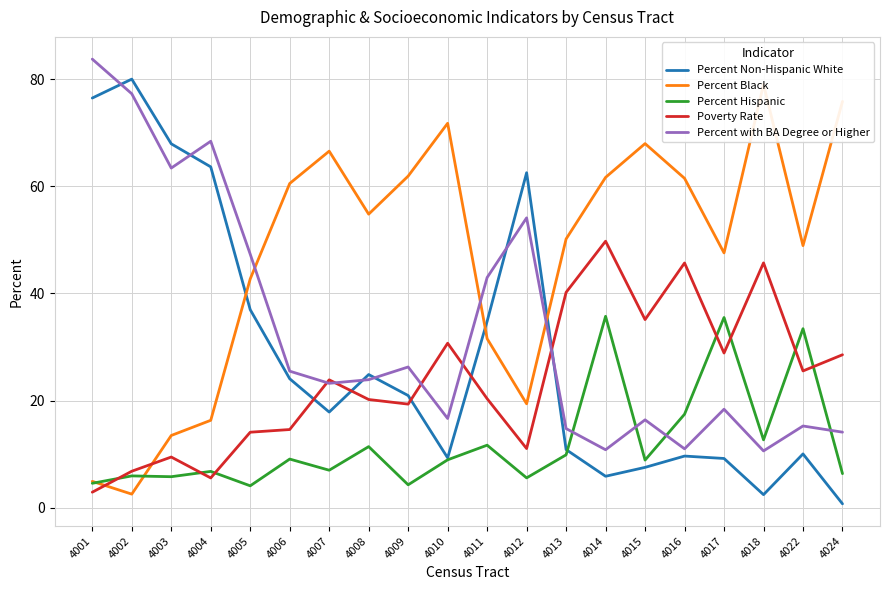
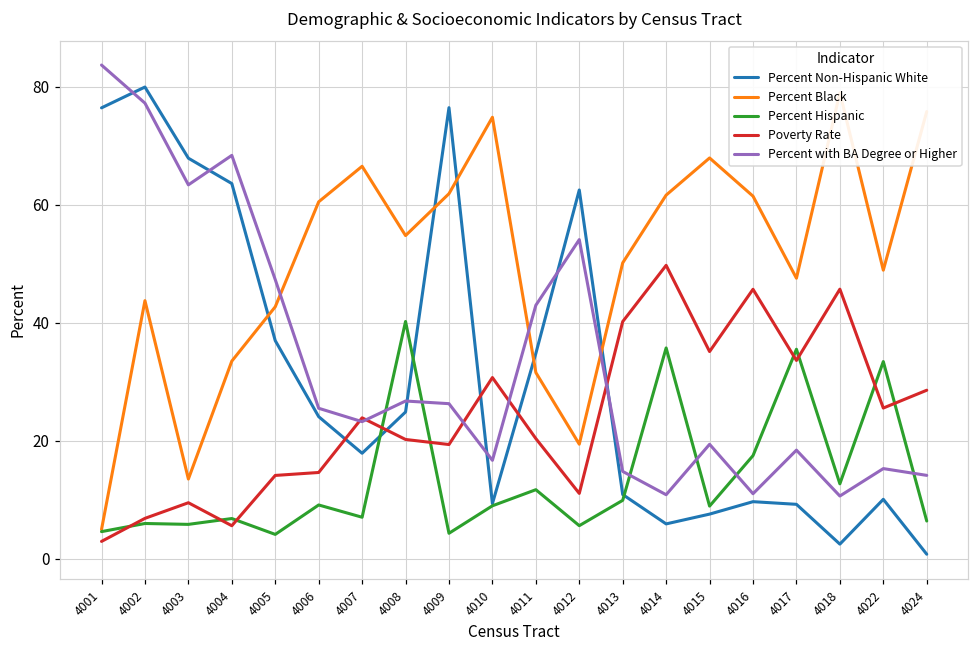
  {
    "Percent Non-Hispanic White": {
      "4001": 76,
      "4002": 80,
      "4003": 68,
      "4004": 64,
      "4005": 37,
      "4006": 24,
      "4007": 18,
      "4008": 25,
-     "4009": 21,
+     "4009": 76,
      "4011": 35,
      "4012": 63,
      "4013": 11,
      "4014": 6,
      "4015": 8,
      "4016": 10,
      "4017": 9,
      "4018": 2,
      "4022": 10,
      "4024": 1
    },
    "Percent Black": {
-     "4002": 3,
+     "4002": 44,
      "4003": 14,
-     "4004": 16,
+     "4004": 34,
      "4005": 43,
      "4006": 61,
      "4007": 67,
      "4008": 55,
      "4009": 62,
-     "4010": 72,
+     "4010": 75,
      "4011": 32,
      "4012": 19,
      "4013": 50,
      "4014": 62,
      "4015": 68,
      "4016": 61,
      "4017": 48,
      "4022": 49
    },
    "Percent Hispanic": {
      "4002": 6,
      "4003": 6,
      "4004": 7,
      "4005": 4,
      "4006": 9,
      "4007": 7,
-     "4008": 11,
+     "4008": 40,
      "4009": 4,
      "4011": 12,
      "4012": 6,
      "4013": 10,
      "4014": 36,
      "4015": 9,
      "4016": 17,
      "4017": 36,
      "4018": 13,
      "4022": 33,
      "4024": 6
    },
    "Poverty Rate": {
      "4001": 3,
      "4002": 7,
      "4003": 9,
      "4004": 6,
      "4005": 14,
      "4006": 15,
      "4007": 24,
      "4008": 20,
      "4009": 19,
      "4010": 31,
      "4011": 20,
      "4012": 11,
      "4013": 40,
      "4014": 50,
      "4015": 35,
      "4016": 46,
-     "4017": 29,
+     "4017": 34,
      "4018": 46,
      "4022": 26,
      "4024": 29
    },
    "Percent with BA Degree or Higher": {
      "4001": 84,
      "4002": 77,
      "4003": 63,
      "4004": 68,
      "4005": 47,
      "4006": 26,
      "4007": 23,
-     "4008": 24,
+     "4008": 27,
      "4009": 26,
      "4010": 17,
      "4011": 43,
      "4012": 54,
      "4013": 15,
      "4014": 11,
-     "4015": 16,
+     "4015": 19,
      "4016": 11,
      "4017": 18,
      "4018": 11,
      "4022": 15,
      "4024": 14
    }
  }
